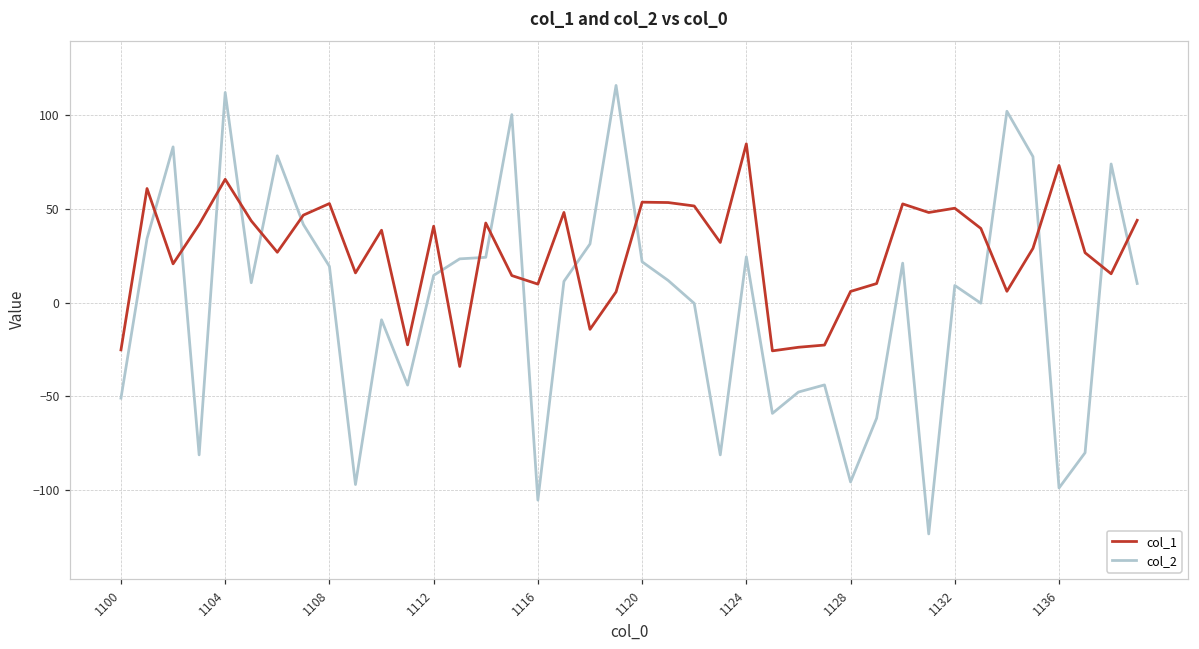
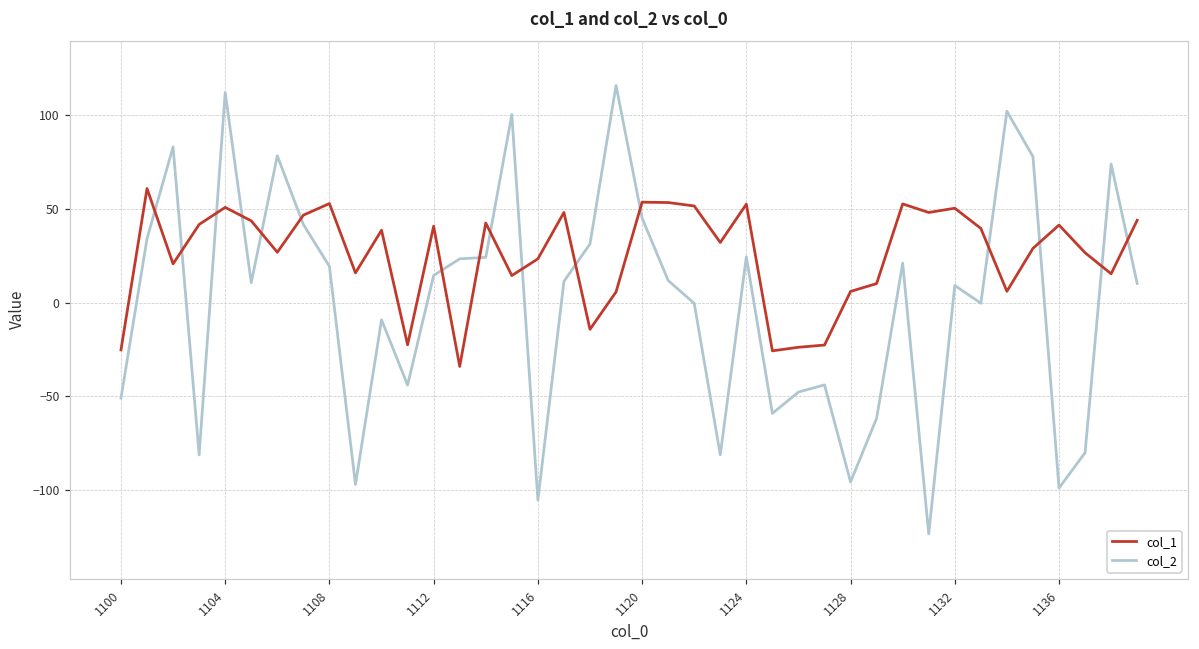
  {
    "col_1": {
      "1100": -25,
-     "1104": 66,
+     "1104": 51,
      "1108": 53,
      "1112": 41,
-     "1116": 10,
+     "1116": 23,
      "1120": 54,
-     "1124": 85,
+     "1124": 53,
      "1128": 6,
      "1132": 50,
-     "1136": 73
+     "1136": 41
    },
    "col_2": {
      "1100": -51,
      "1104": 112,
      "1108": 19,
      "1112": 15,
      "1116": -105,
-     "1120": 22,
+     "1120": 45,
      "1124": 24,
      "1128": -96,
      "1132": 9,
      "1136": -99
    }
  }
